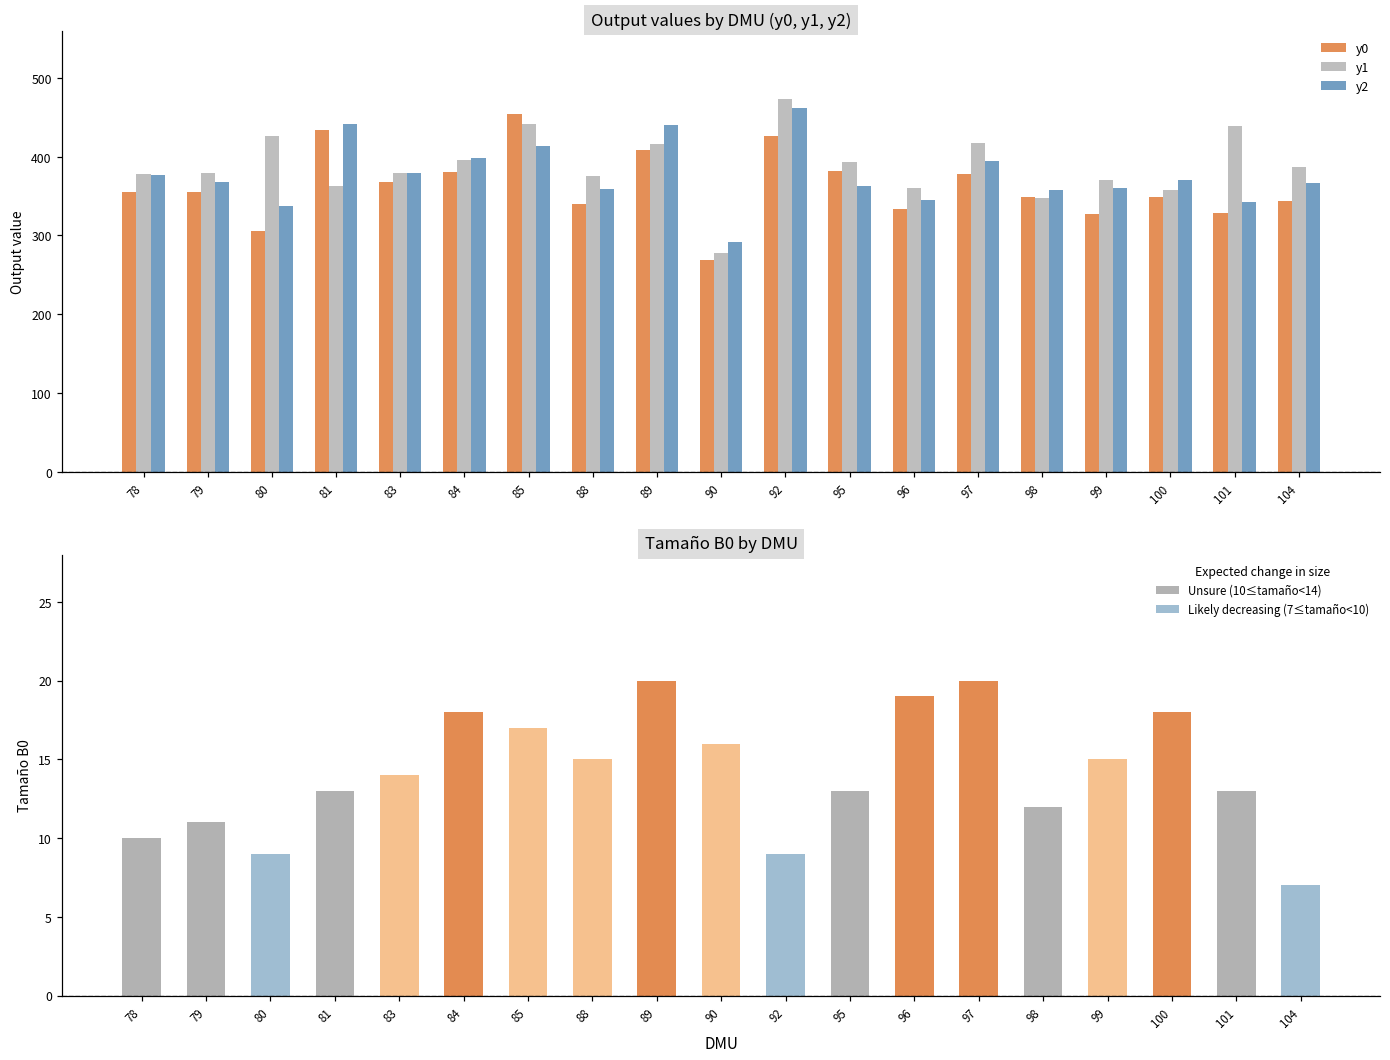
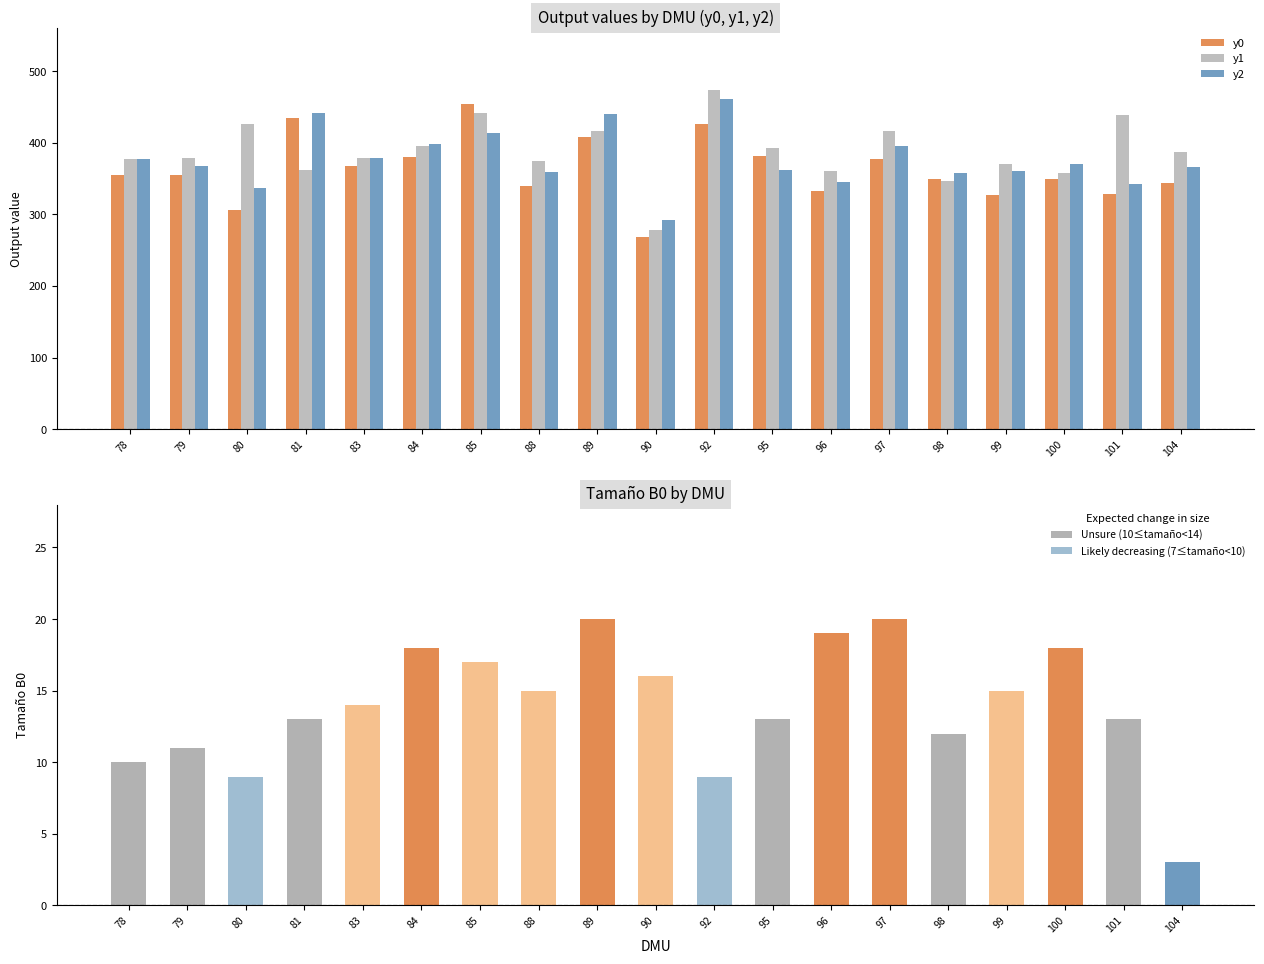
  {
    "Output values by DMU (y0, y1, y2)": {
      "y0": {
        "78": 360,
        "79": 350,
        "80": 310,
        "81": 430,
        "83": 370,
        "84": 380,
        "85": 450,
        "88": 340,
        "89": 410,
        "90": 270,
        "92": 430,
        "95": 380,
        "96": 330,
        "97": 380,
        "98": 350,
        "99": 330,
        "100": 350,
        "101": 330,
        "104": 340
      },
      "y1": {
        "78": 380,
        "79": 380,
        "80": 430,
        "81": 360,
        "83": 380,
        "84": 400,
        "85": 440,
        "88": 380,
        "89": 420,
        "90": 280,
        "92": 470,
        "95": 390,
        "96": 360,
        "97": 420,
        "98": 350,
        "99": 370,
        "100": 360,
        "101": 440,
        "104": 390
      },
      "y2": {
        "78": 380,
        "79": 370,
        "80": 340,
        "81": 440,
        "83": 380,
        "84": 400,
        "85": 410,
        "88": 360,
        "89": 440,
        "90": 290,
        "92": 460,
        "95": 360,
        "96": 340,
        "97": 400,
        "98": 360,
        "99": 360,
        "100": 370,
        "101": 340,
        "104": 370
      }
    },
    "Tamaño B0 by DMU": {
      "78": 10,
      "79": 11,
      "80": 9,
      "81": 13,
      "83": 14,
      "84": 18,
      "85": 17,
      "88": 15,
      "89": 20,
      "90": 16,
      "92": 9,
      "95": 13,
      "96": 19,
      "97": 20,
      "98": 12,
      "99": 15,
      "100": 18,
      "101": 13,
-     "104": 7
+     "104": 3
    }
  }
